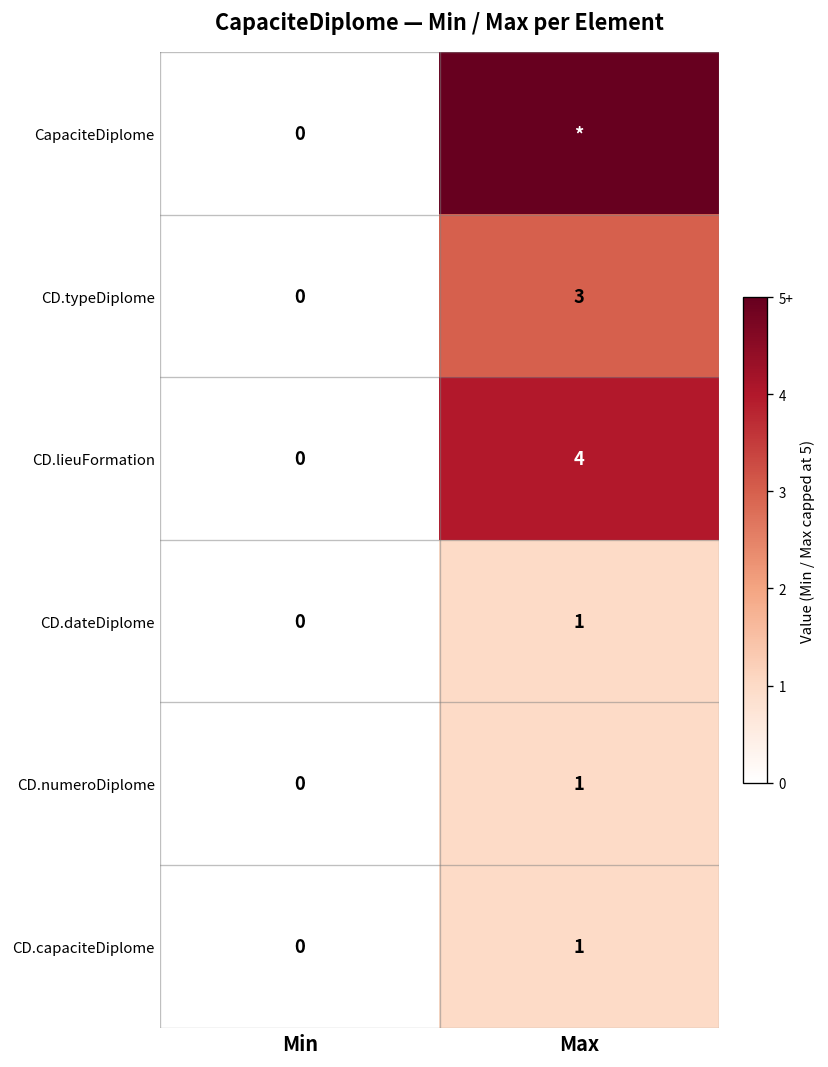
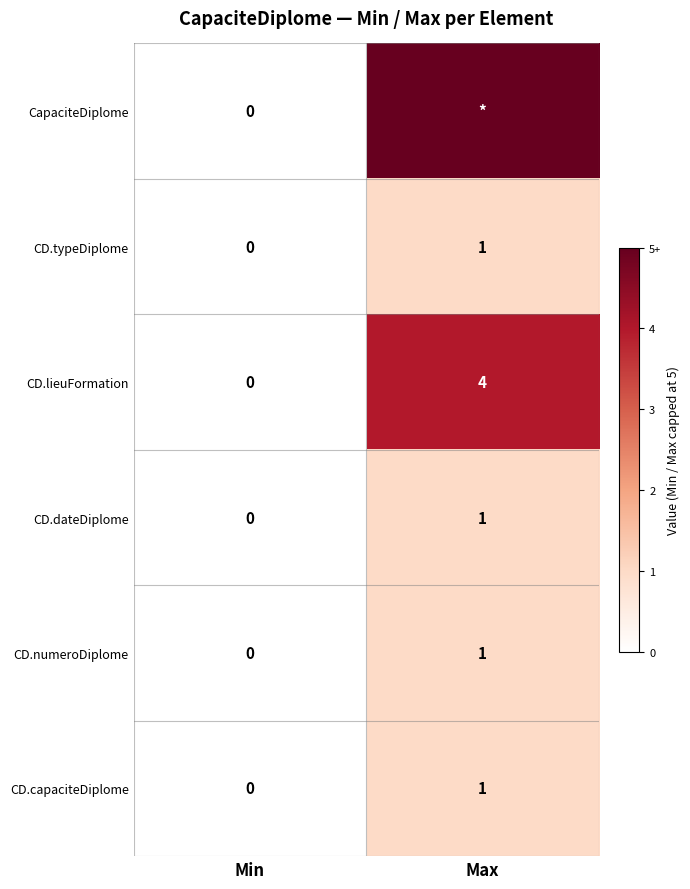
  {
    "CapaciteDiplome": {
      "Min": 0
    },
    "CD.typeDiplome": {
      "Min": 0,
-     "Max": 3
+     "Max": 1
    },
    "CD.lieuFormation": {
      "Min": 0,
      "Max": 4
    },
    "CD.dateDiplome": {
      "Min": 0,
      "Max": 1
    },
    "CD.numeroDiplome": {
      "Min": 0,
      "Max": 1
    },
    "CD.capaciteDiplome": {
      "Min": 0,
      "Max": 1
    }
  }
